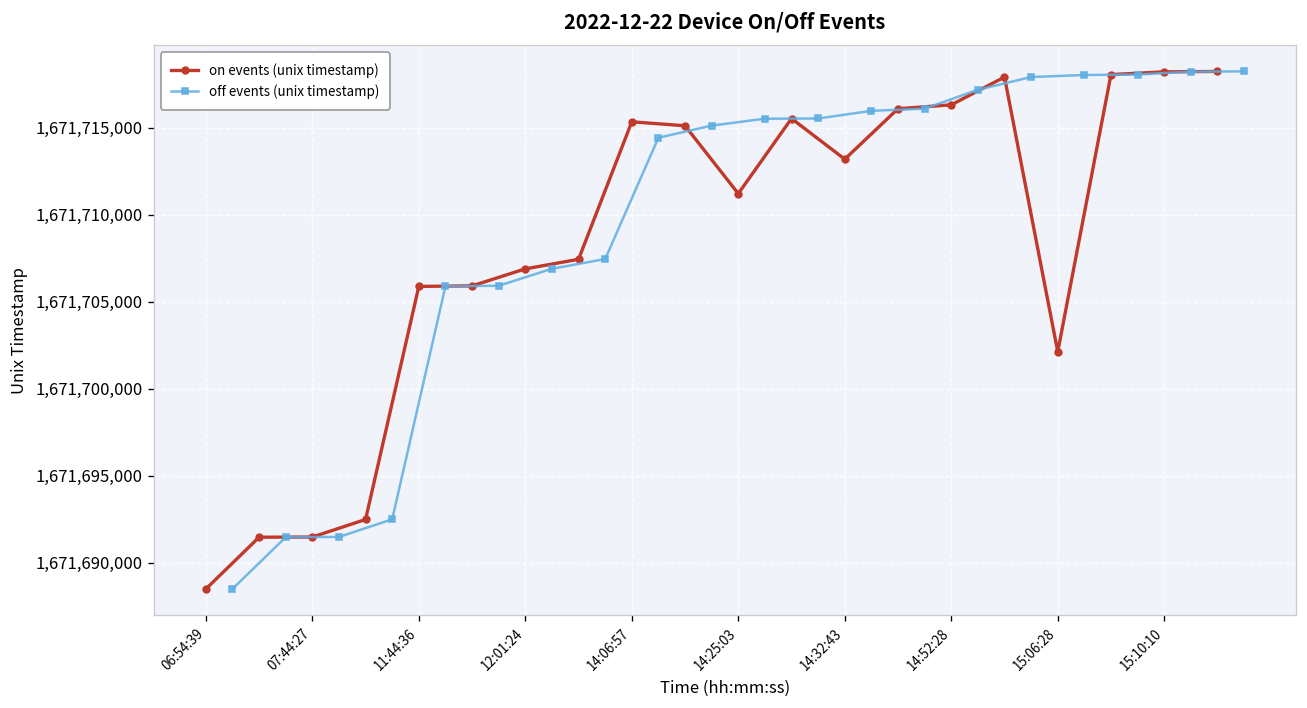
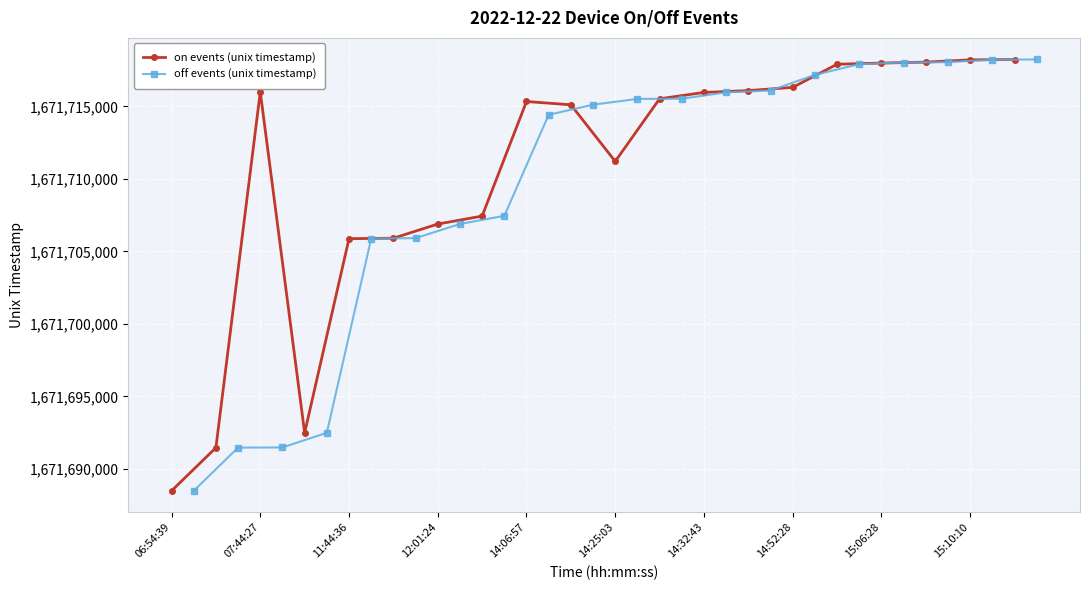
  {
    "on events (unix timestamp)": {
      "06:54:39": "1,671,688,500",
-     "07:44:27": "1,671,691,500",
+     "07:44:27": "1,671,716,000",
      "11:44:36": "1,671,705,900",
      "12:01:24": "1,671,706,900",
      "14:06:57": "1,671,715,300",
      "14:25:03": "1,671,711,200",
-     "14:32:43": "1,671,713,200",
+     "14:32:43": "1,671,716,000",
      "14:52:28": "1,671,716,300",
-     "15:06:28": "1,671,702,100",
+     "15:06:28": "1,671,718,000",
      "15:10:10": "1,671,718,200"
    }
  }
